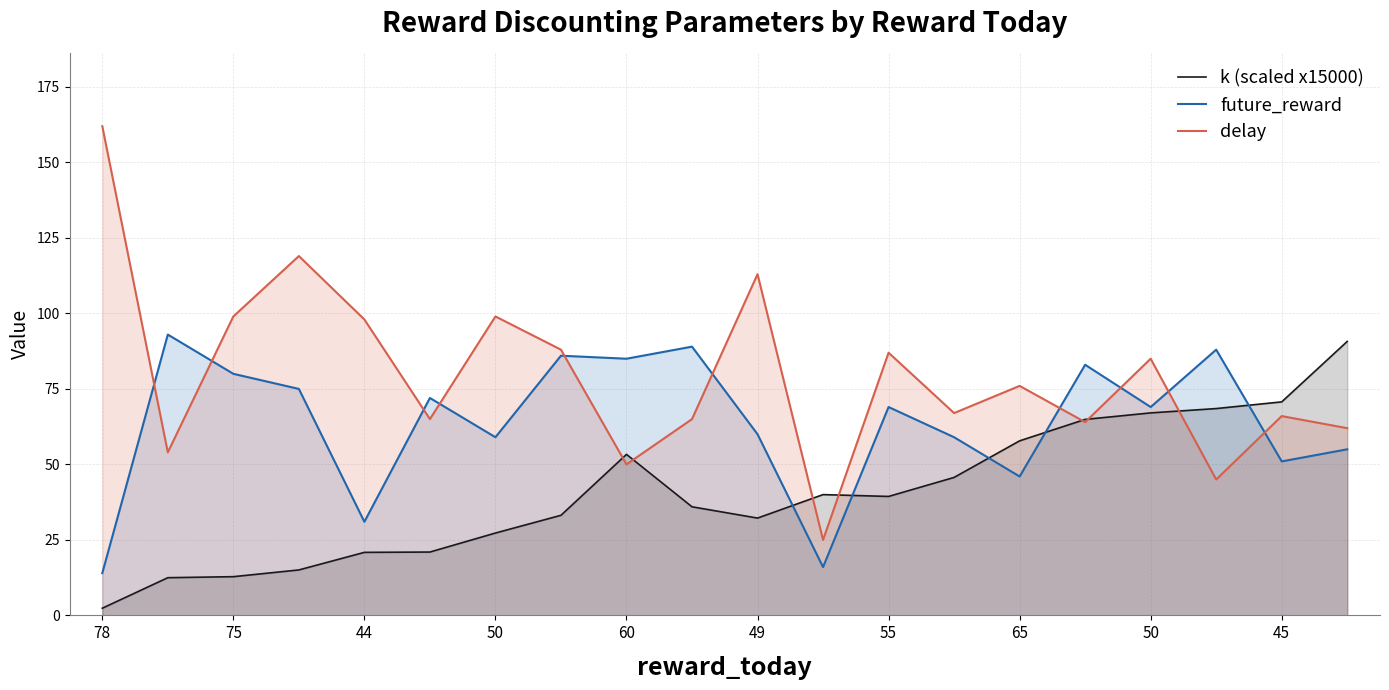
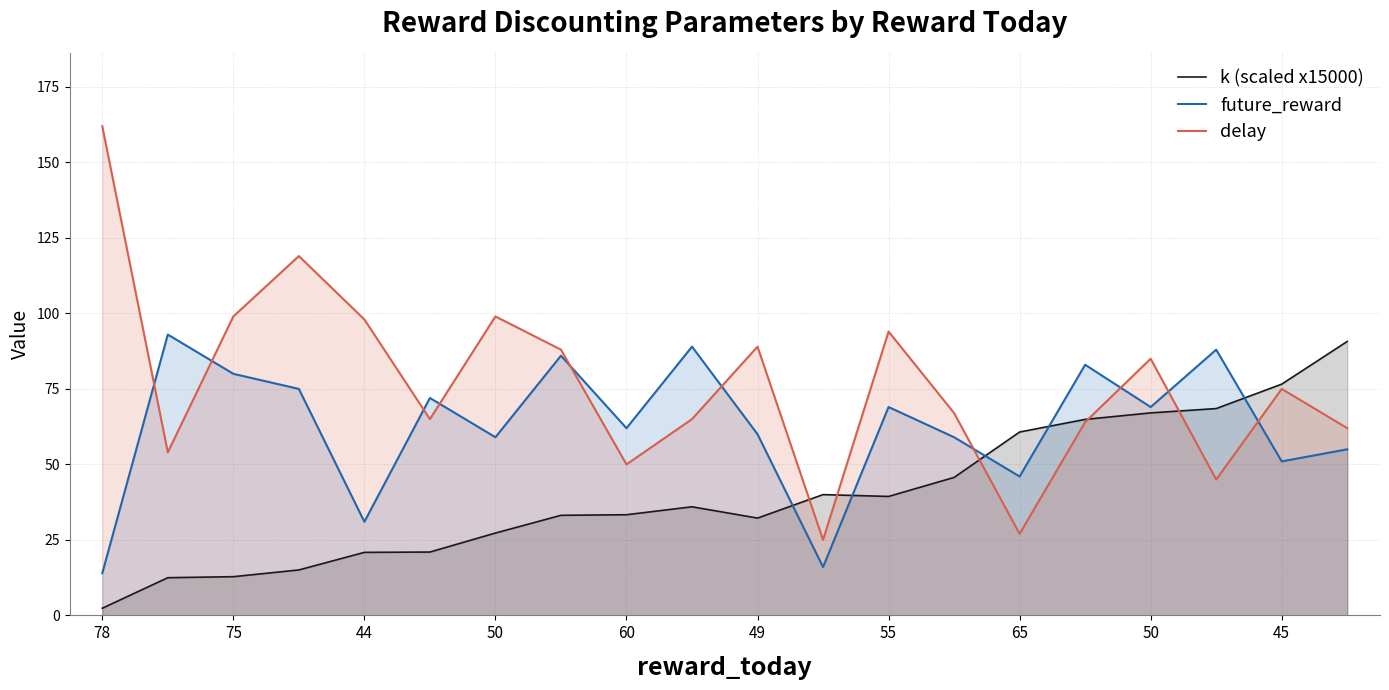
  {
    "k (scaled x15000)": {
      "78": 2,
      "75": 13,
      "44": 21,
-     "60": 53,
+     "60": 33,
      "49": 32,
      "55": 39,
-     "65": 58,
-     "45": 71
+     "65": 61,
+     "45": 77
    },
    "future_reward": {
      "78": 14,
      "75": 80,
      "44": 31,
-     "60": 85,
+     "60": 62,
      "49": 60,
      "55": 69,
      "65": 46,
      "45": 51
    },
    "delay": {
      "78": 162,
      "75": 99,
      "44": 98,
      "60": 50,
-     "49": 113,
-     "55": 87,
-     "65": 76,
-     "45": 66
+     "49": 89,
+     "55": 94,
+     "65": 27,
+     "45": 75
    }
  }
